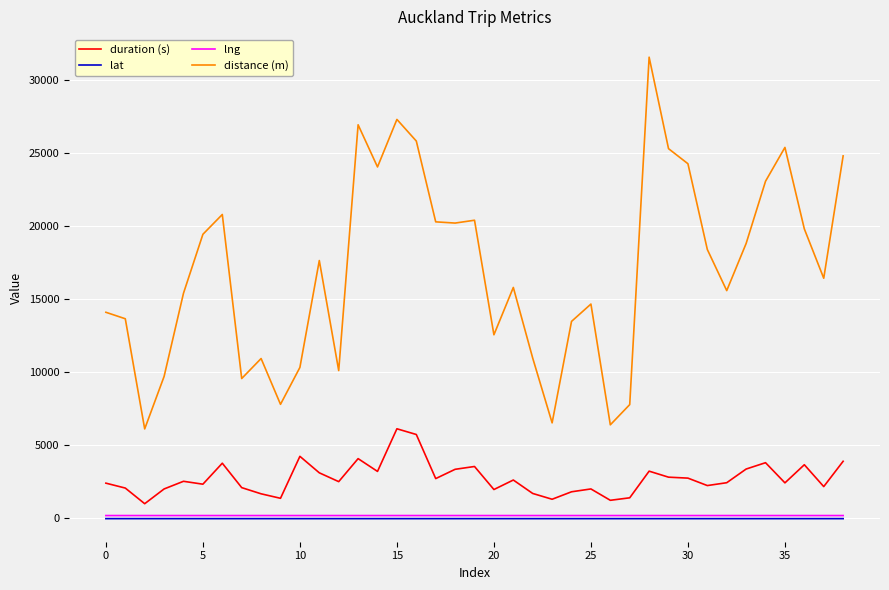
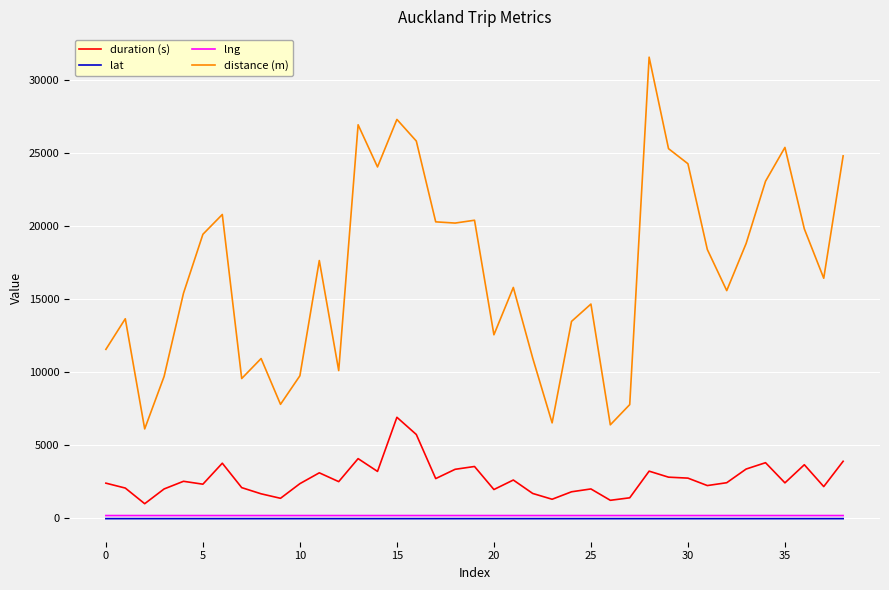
  {
    "duration (s)": {
      "0": 2400,
      "5": 2300,
-     "10": 4200,
-     "15": 6100,
+     "10": 2400,
+     "15": 6900,
      "20": 2000,
      "25": 2000,
      "30": 2700,
      "35": 2400
    },
    "lat": {
      "0": 0,
      "5": 0,
      "10": 0,
      "15": 0,
      "20": 0,
      "25": 0,
      "30": 0,
      "35": 0
    },
    "lng": {
      "0": 200,
      "5": 200,
      "10": 200,
      "15": 200,
      "20": 200,
      "25": 200,
      "30": 200,
      "35": 200
    },
    "distance (m)": {
-     "0": 14100,
+     "0": 11500,
      "5": 19400,
-     "10": 10300,
+     "10": 9700,
      "15": 27300,
      "20": 12500,
      "25": 14600,
      "30": 24200,
      "35": 25400
    }
  }
